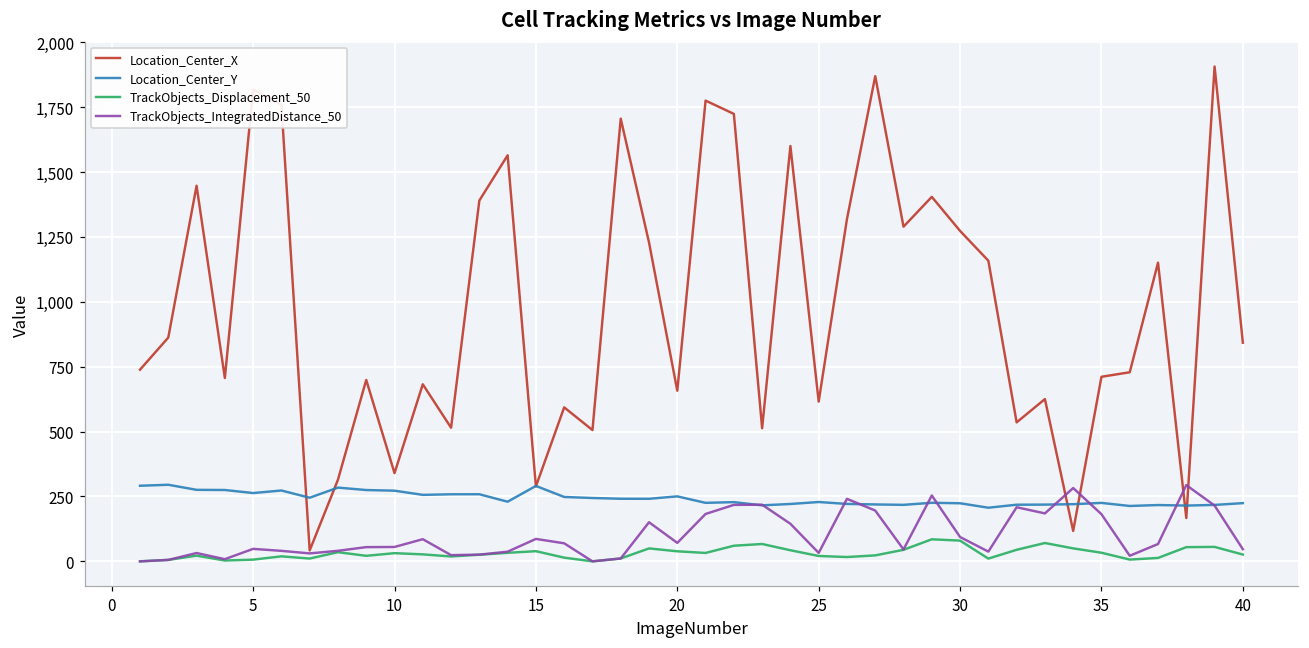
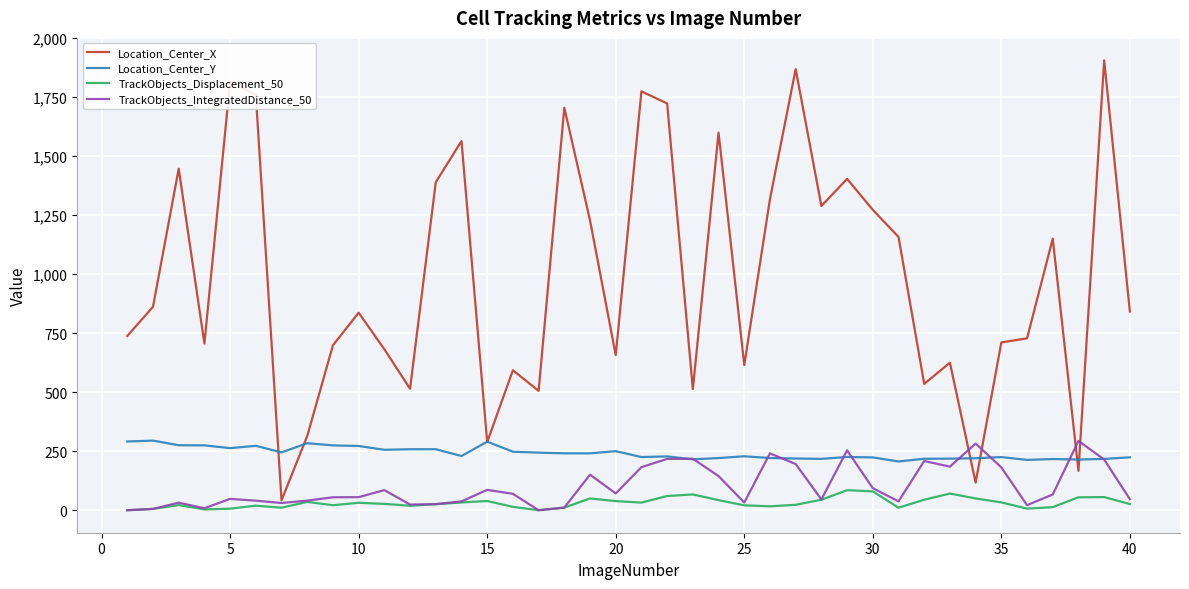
  {
    "Location_Center_X": {
-     "10": "340",
+     "10": "840",
      "20": "660",
      "25": "620",
      "30": "1,270",
      "35": "710",
      "40": "840"
    },
    "Location_Center_Y": {
      "5": "260",
      "10": "270",
      "20": "250",
      "25": "230",
      "30": "220",
      "35": "230",
      "40": "220"
    },
    "TrackObjects_Displacement_50": {
      "5": "10",
      "10": "30",
      "15": "40",
      "20": "40",
      "25": "20",
      "30": "80",
      "35": "30",
      "40": "30"
    },
    "TrackObjects_IntegratedDistance_50": {
      "5": "50",
      "10": "60",
      "15": "90",
      "20": "70",
      "25": "30",
      "30": "90",
      "35": "180",
      "40": "50"
    }
  }
